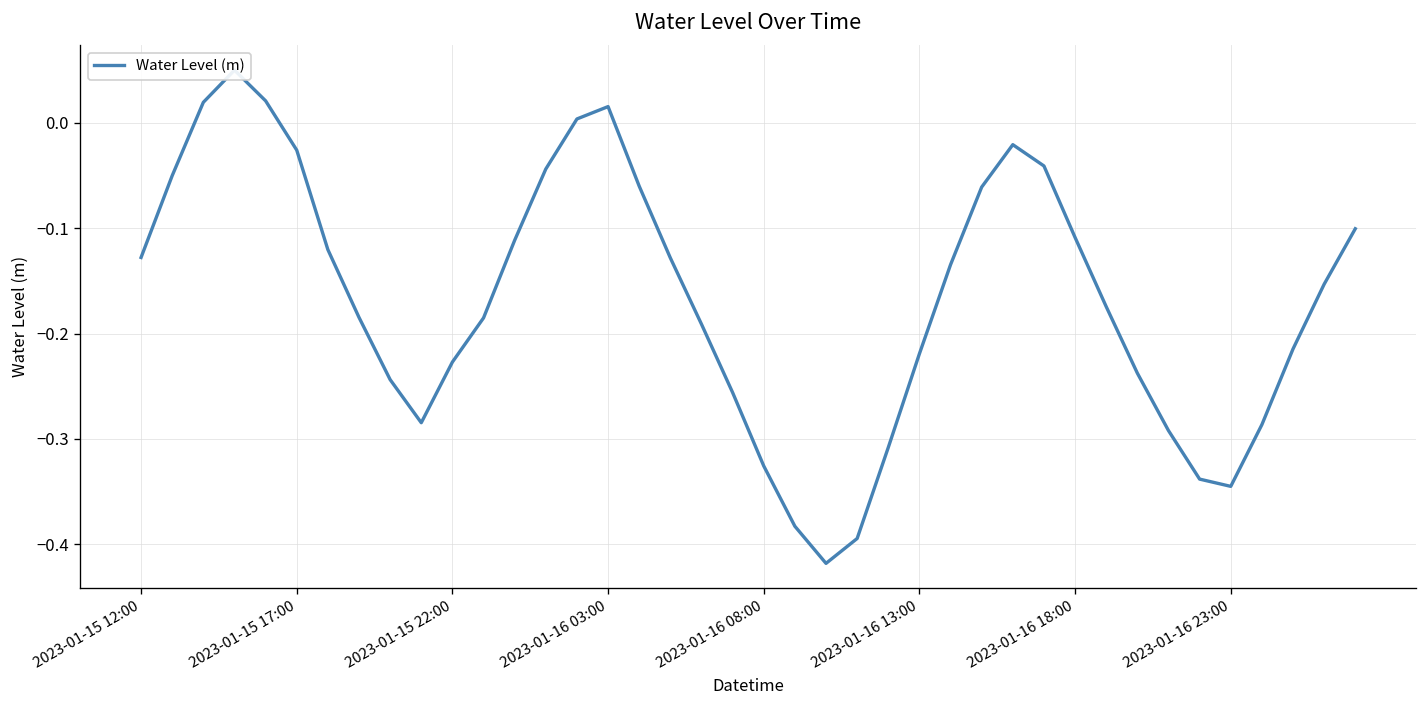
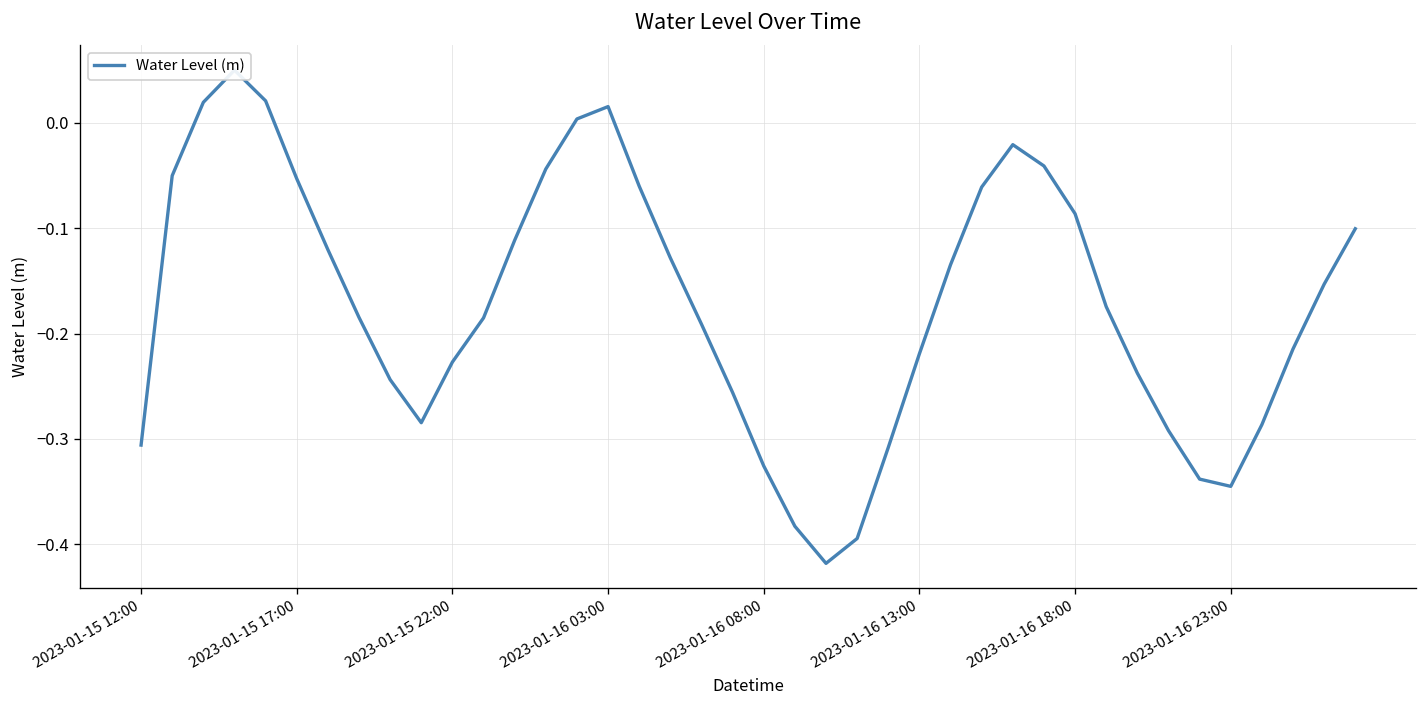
  {
-   "2023-01-15 12:00": -0.13,
-   "2023-01-15 17:00": -0.03,
+   "2023-01-15 12:00": -0.31,
+   "2023-01-15 17:00": -0.05,
    "2023-01-15 22:00": -0.23,
    "2023-01-16 03:00": 0.02,
    "2023-01-16 08:00": -0.33,
    "2023-01-16 13:00": -0.22,
-   "2023-01-16 18:00": -0.11,
+   "2023-01-16 18:00": -0.09,
    "2023-01-16 23:00": -0.35
  }
